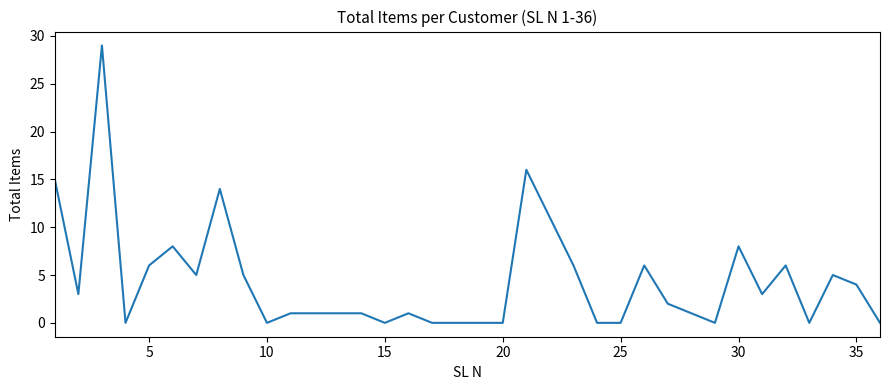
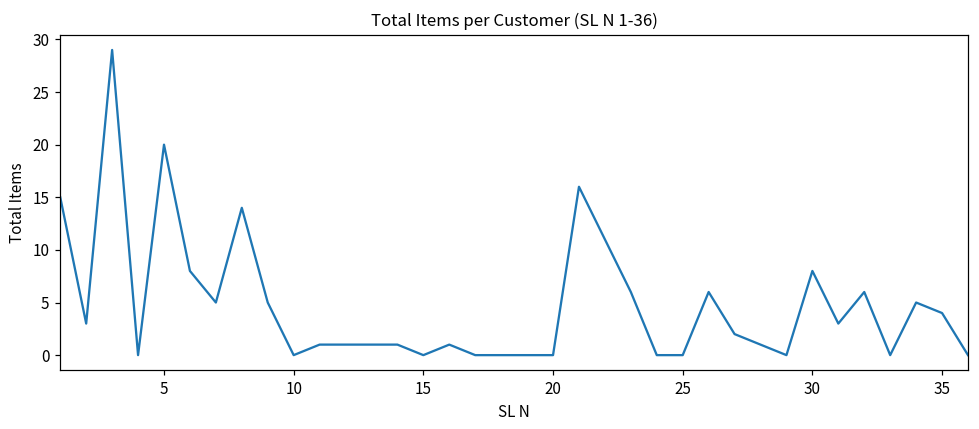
  {
-   "5": 6,
+   "5": 20,
    "10": 0,
    "15": 0,
    "20": 0,
    "25": 0,
    "30": 8,
    "35": 4
  }
